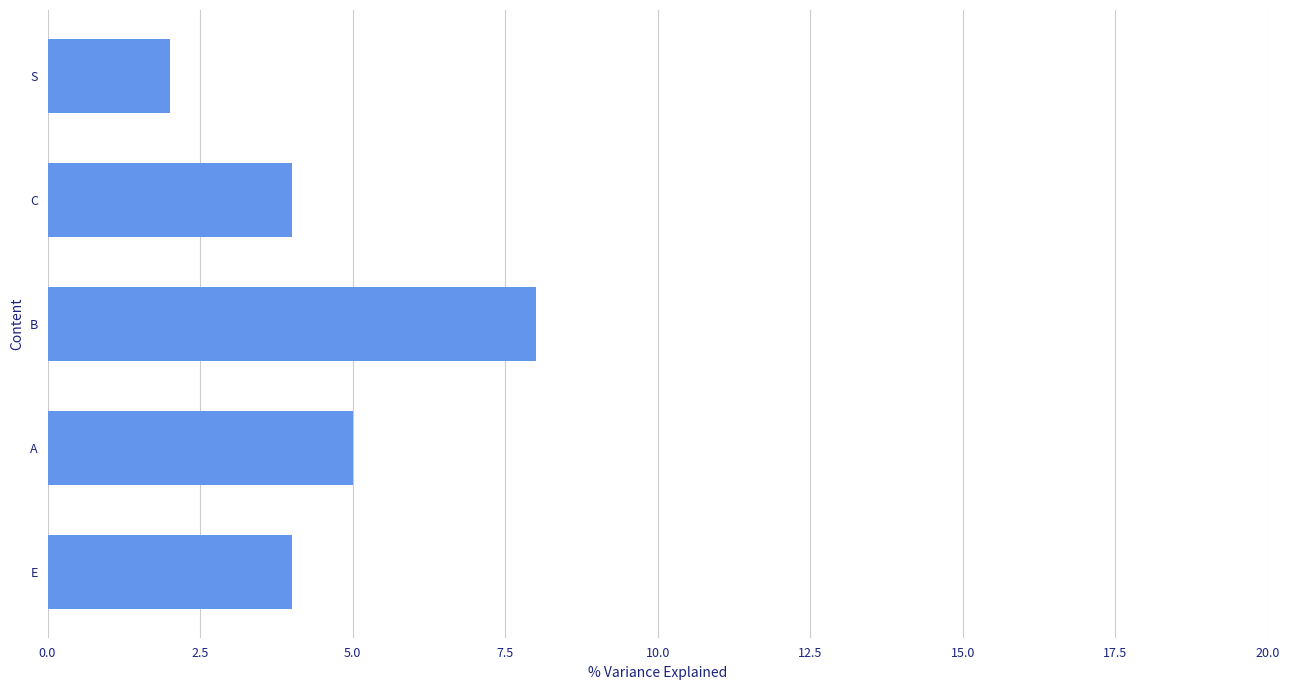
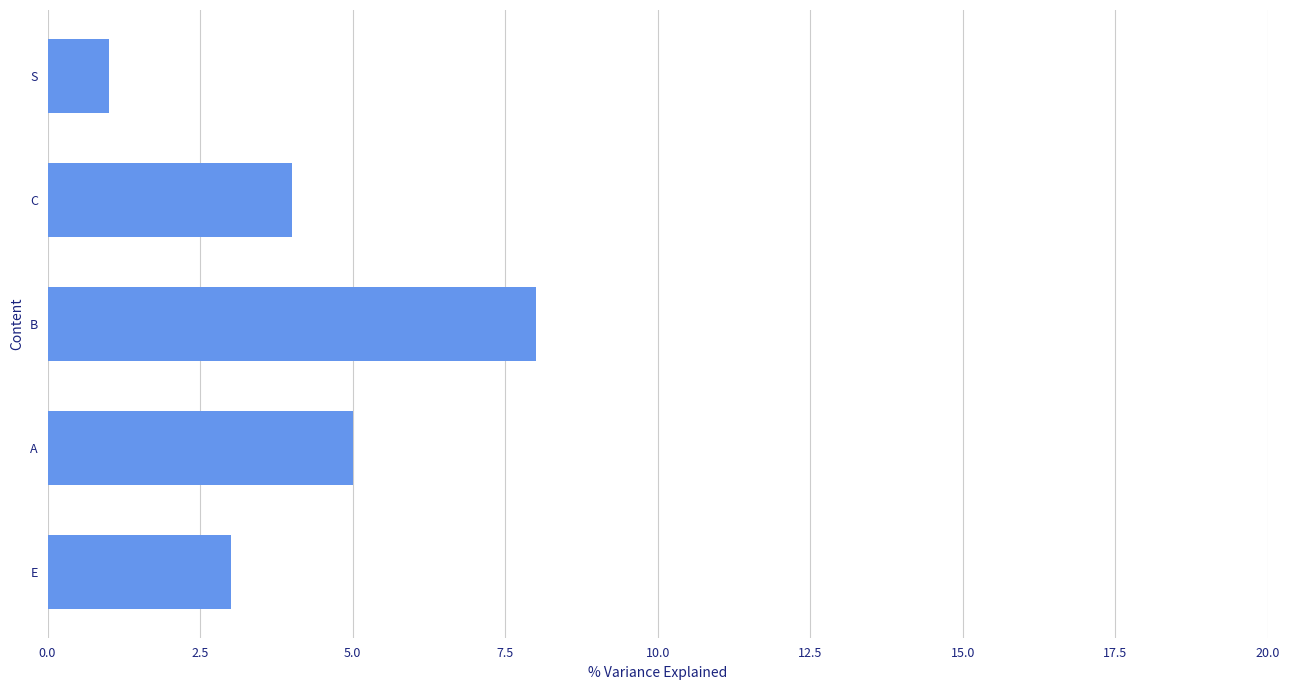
  {
-   "S": 2,
+   "S": 1,
    "C": 4,
    "B": 8,
    "A": 5,
-   "E": 4
+   "E": 3
  }
